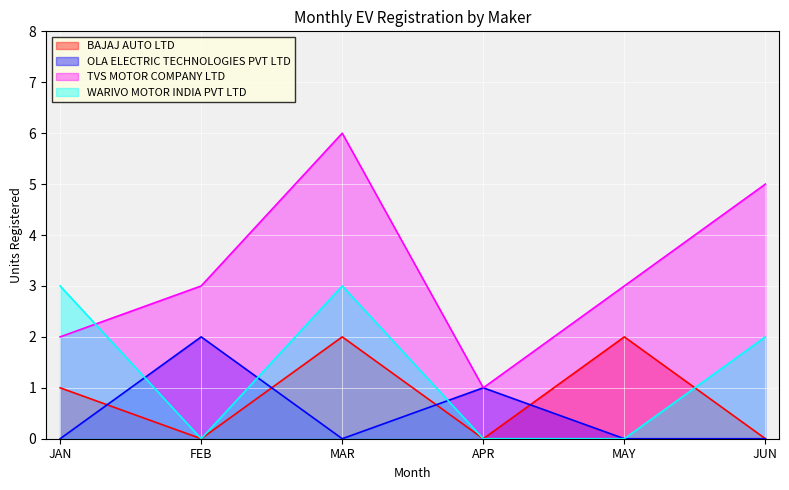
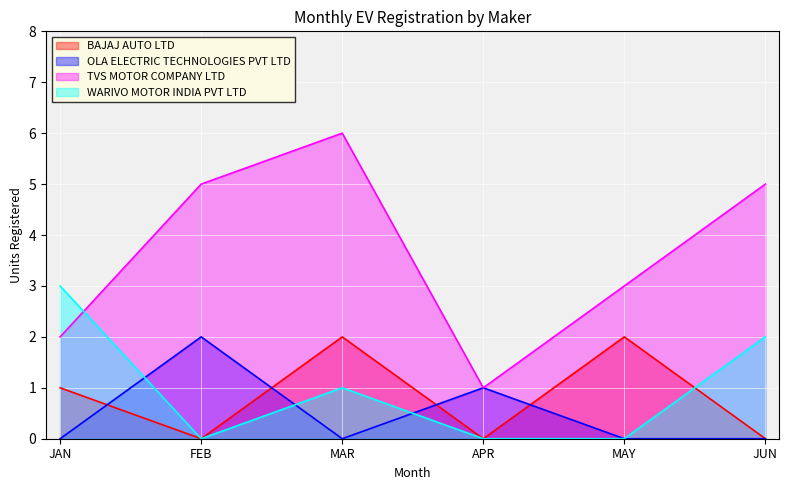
  {
    "BAJAJ AUTO LTD": {
      "JAN": 1,
      "MAR": 2,
      "MAY": 2
    },
    "OLA ELECTRIC TECHNOLOGIES PVT LTD": {
      "JAN": 0,
      "FEB": 2,
      "MAR": 0
    },
    "TVS MOTOR COMPANY LTD": {
      "JAN": 2,
-     "FEB": 3,
+     "FEB": 5,
      "MAR": 6,
      "MAY": 3,
      "JUN": 5
    },
    "WARIVO MOTOR INDIA PVT LTD": {
      "JAN": 3,
-     "MAR": 3,
+     "MAR": 1,
      "JUN": 2
    }
  }
